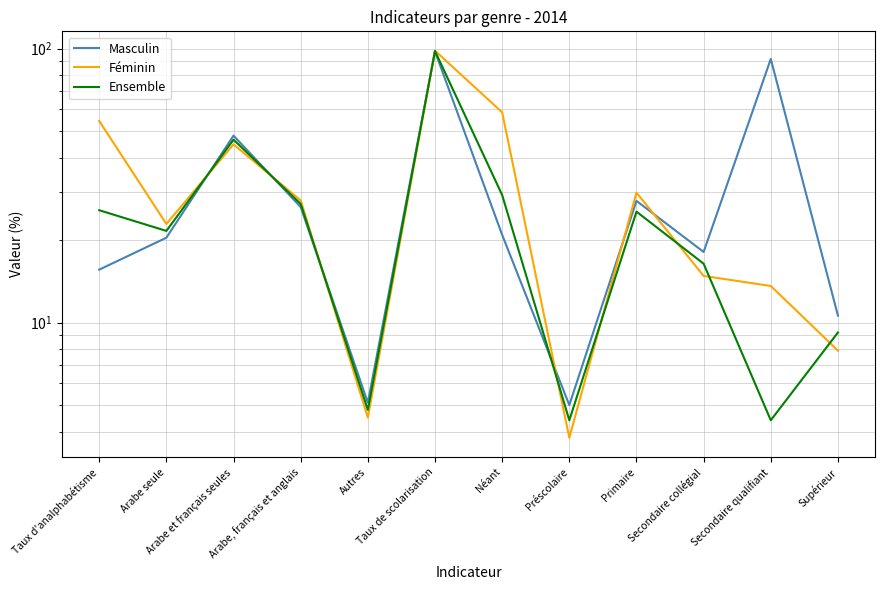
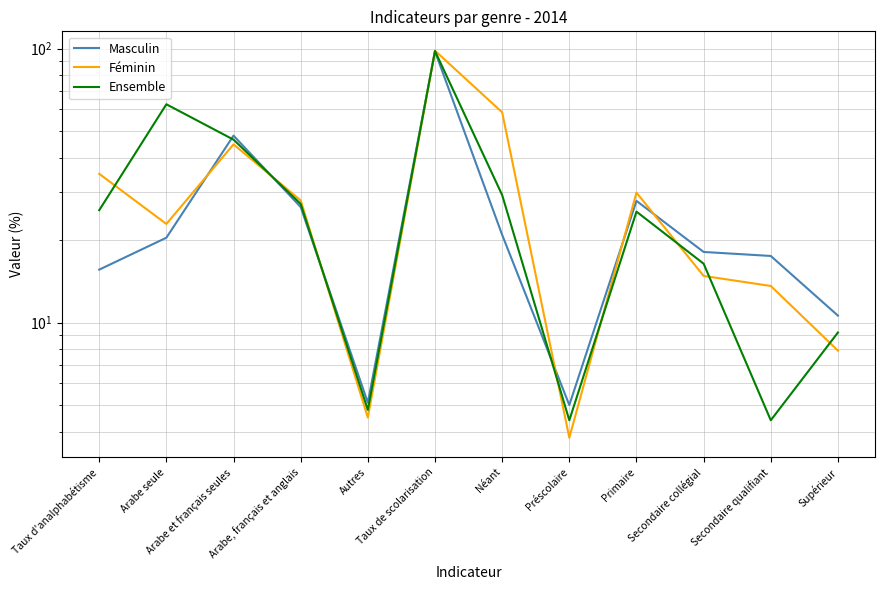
  {
    "Masculin": {
      "Taux d'analphabétisme": 16,
      "Arabe seule": 20,
      "Arabe et français seules": 48,
      "Arabe, français et anglais": 26,
      "Autres": 5,
      "Néant": 21,
      "Préscolaire": 5,
      "Primaire": 28,
      "Secondaire collégial": 18,
-     "Secondaire qualifiant": 92,
+     "Secondaire qualifiant": 18,
      "Supérieur": 10.6
    },
    "Féminin": {
-     "Taux d'analphabétisme": 54,
+     "Taux d'analphabétisme": 35,
      "Arabe seule": 23,
      "Arabe et français seules": 45,
      "Arabe, français et anglais": 28,
      "Autres": 4.5,
      "Néant": 59,
      "Préscolaire": 3.8,
      "Primaire": 30,
      "Secondaire collégial": 15,
      "Secondaire qualifiant": 14,
      "Supérieur": 8
    },
    "Ensemble": {
      "Taux d'analphabétisme": 26,
-     "Arabe seule": 22,
+     "Arabe seule": 63,
      "Arabe et français seules": 47,
      "Arabe, français et anglais": 27,
      "Autres": 4.8,
      "Néant": 29,
      "Préscolaire": 4.4,
      "Primaire": 25,
      "Secondaire collégial": 16,
      "Secondaire qualifiant": 4.4,
      "Supérieur": 9.2
    }
  }
